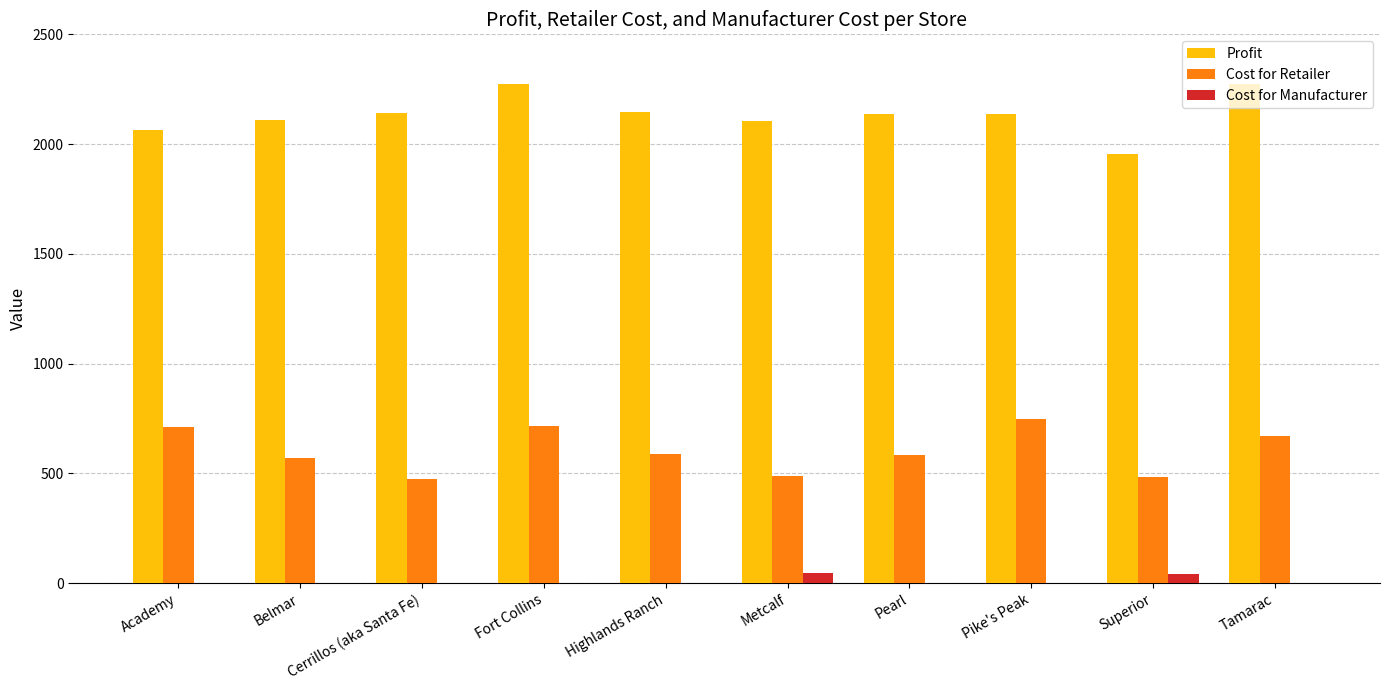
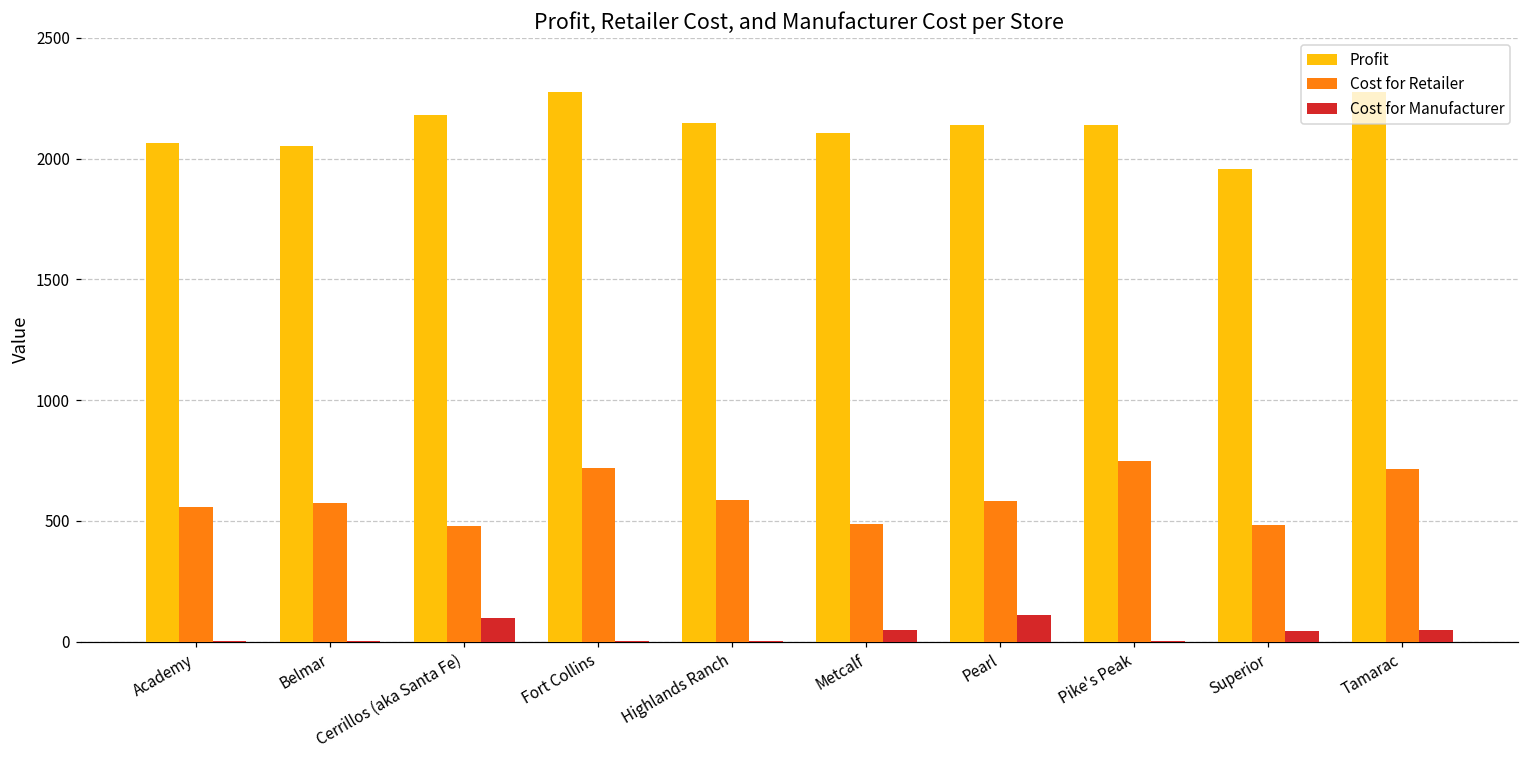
  {
    "Profit": {
      "Academy": 2060,
-     "Belmar": 2110,
-     "Cerrillos (aka Santa Fe)": 2140,
+     "Belmar": 2050,
+     "Cerrillos (aka Santa Fe)": 2180,
      "Fort Collins": 2270,
      "Highlands Ranch": 2150,
      "Metcalf": 2110,
      "Pearl": 2140,
      "Pike's Peak": 2140,
      "Superior": 1960
    },
    "Cost for Retailer": {
-     "Academy": 710,
+     "Academy": 560,
      "Belmar": 570,
      "Cerrillos (aka Santa Fe)": 480,
      "Fort Collins": 720,
      "Highlands Ranch": 590,
      "Metcalf": 490,
      "Pearl": 580,
      "Pike's Peak": 750,
      "Superior": 480,
-     "Tamarac": 670
+     "Tamarac": 720
    },
    "Cost for Manufacturer": {
-     "Cerrillos (aka Santa Fe)": 0,
+     "Cerrillos (aka Santa Fe)": 100,
      "Metcalf": 50,
-     "Pearl": 0,
+     "Pearl": 110,
      "Superior": 40,
-     "Tamarac": 0
+     "Tamarac": 50
    }
  }
